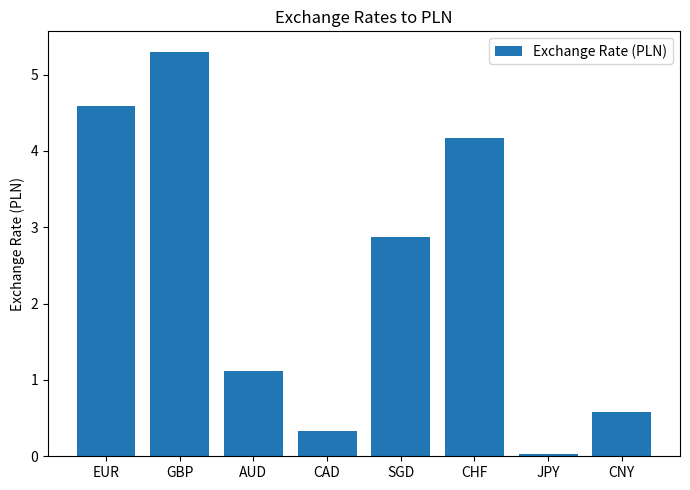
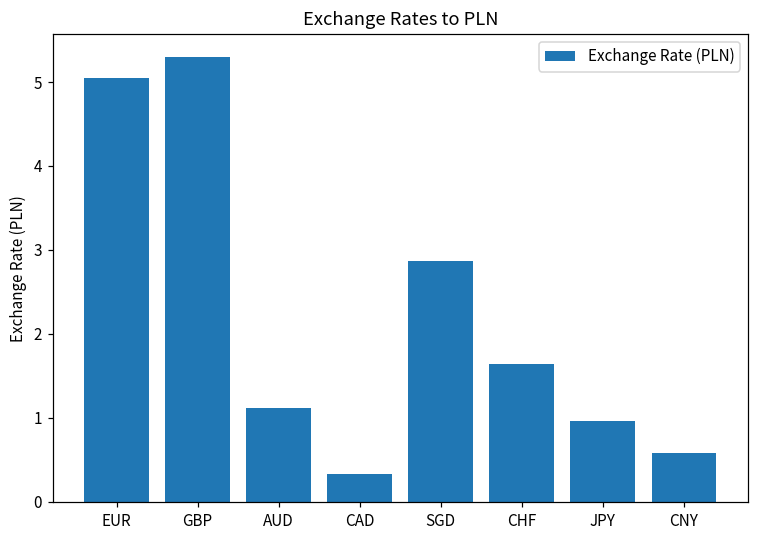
  {
-   "EUR": 4.6,
+   "EUR": 5.0,
    "GBP": 5.3,
    "AUD": 1.1,
    "CAD": 0.3,
    "SGD": 2.9,
-   "CHF": 4.2,
-   "JPY": 0.0,
+   "CHF": 1.6,
+   "JPY": 1.0,
    "CNY": 0.6
  }
